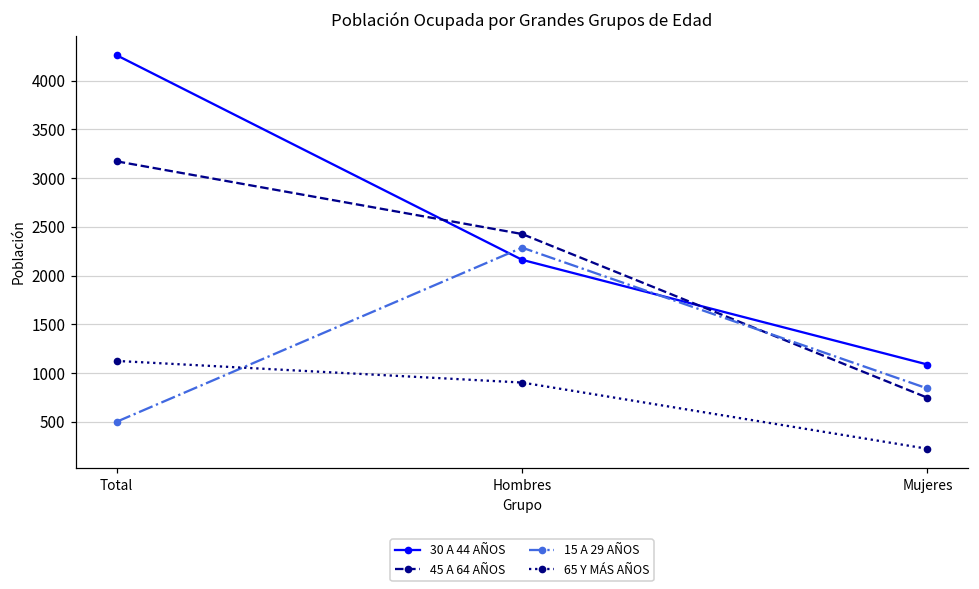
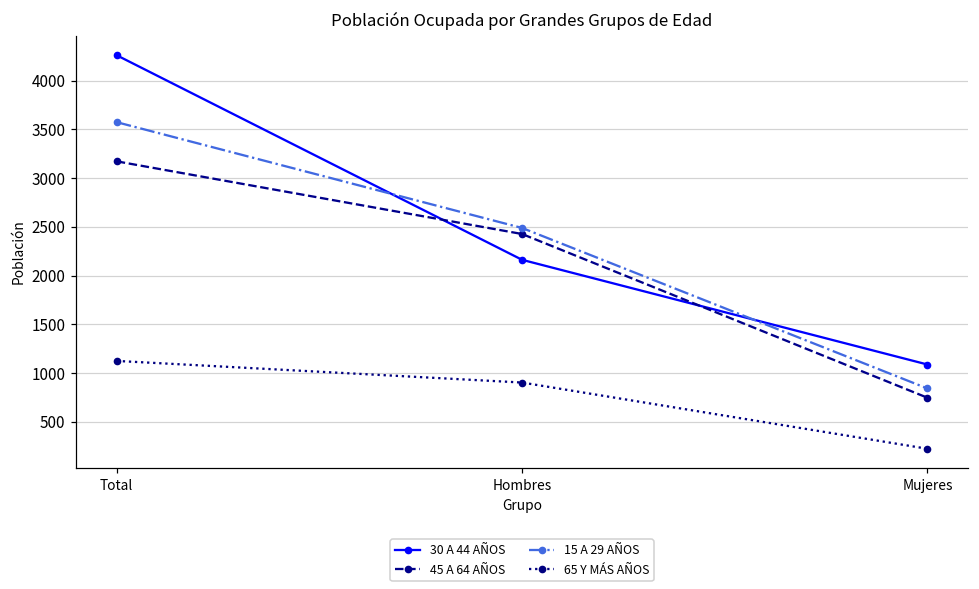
  {
    "30 A 44 AÑOS": {
      "Total": 4300,
      "Hombres": 2200,
      "Mujeres": 1100
    },
    "15 A 29 AÑOS": {
-     "Total": 500,
-     "Hombres": 2300,
+     "Total": 3600,
+     "Hombres": 2500,
      "Mujeres": 800
    }
  }
